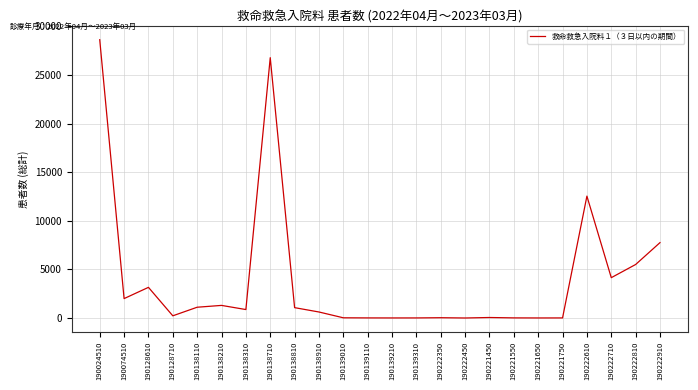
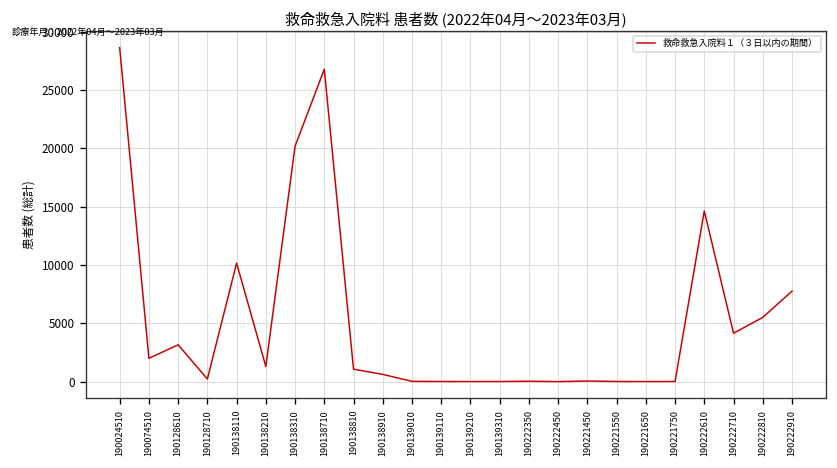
  {
    "190024510": 29000,
    "190074510": 2000,
    "190128610": 3000,
    "190128710": 0,
-   "190138110": 1000,
+   "190138110": 10000,
    "190138210": 1000,
-   "190138310": 1000,
+   "190138310": 20000,
    "190138710": 27000,
    "190138810": 1000,
    "190138910": 1000,
    "190139010": 0,
    "190139110": 0,
    "190139210": 0,
    "190139310": 0,
    "190222350": 0,
    "190222450": 0,
    "190221450": 0,
    "190221550": 0,
    "190221650": 0,
    "190221750": 0,
-   "190222610": 13000,
+   "190222610": 15000,
    "190222710": 4000,
    "190222810": 6000,
    "190222910": 8000
  }
